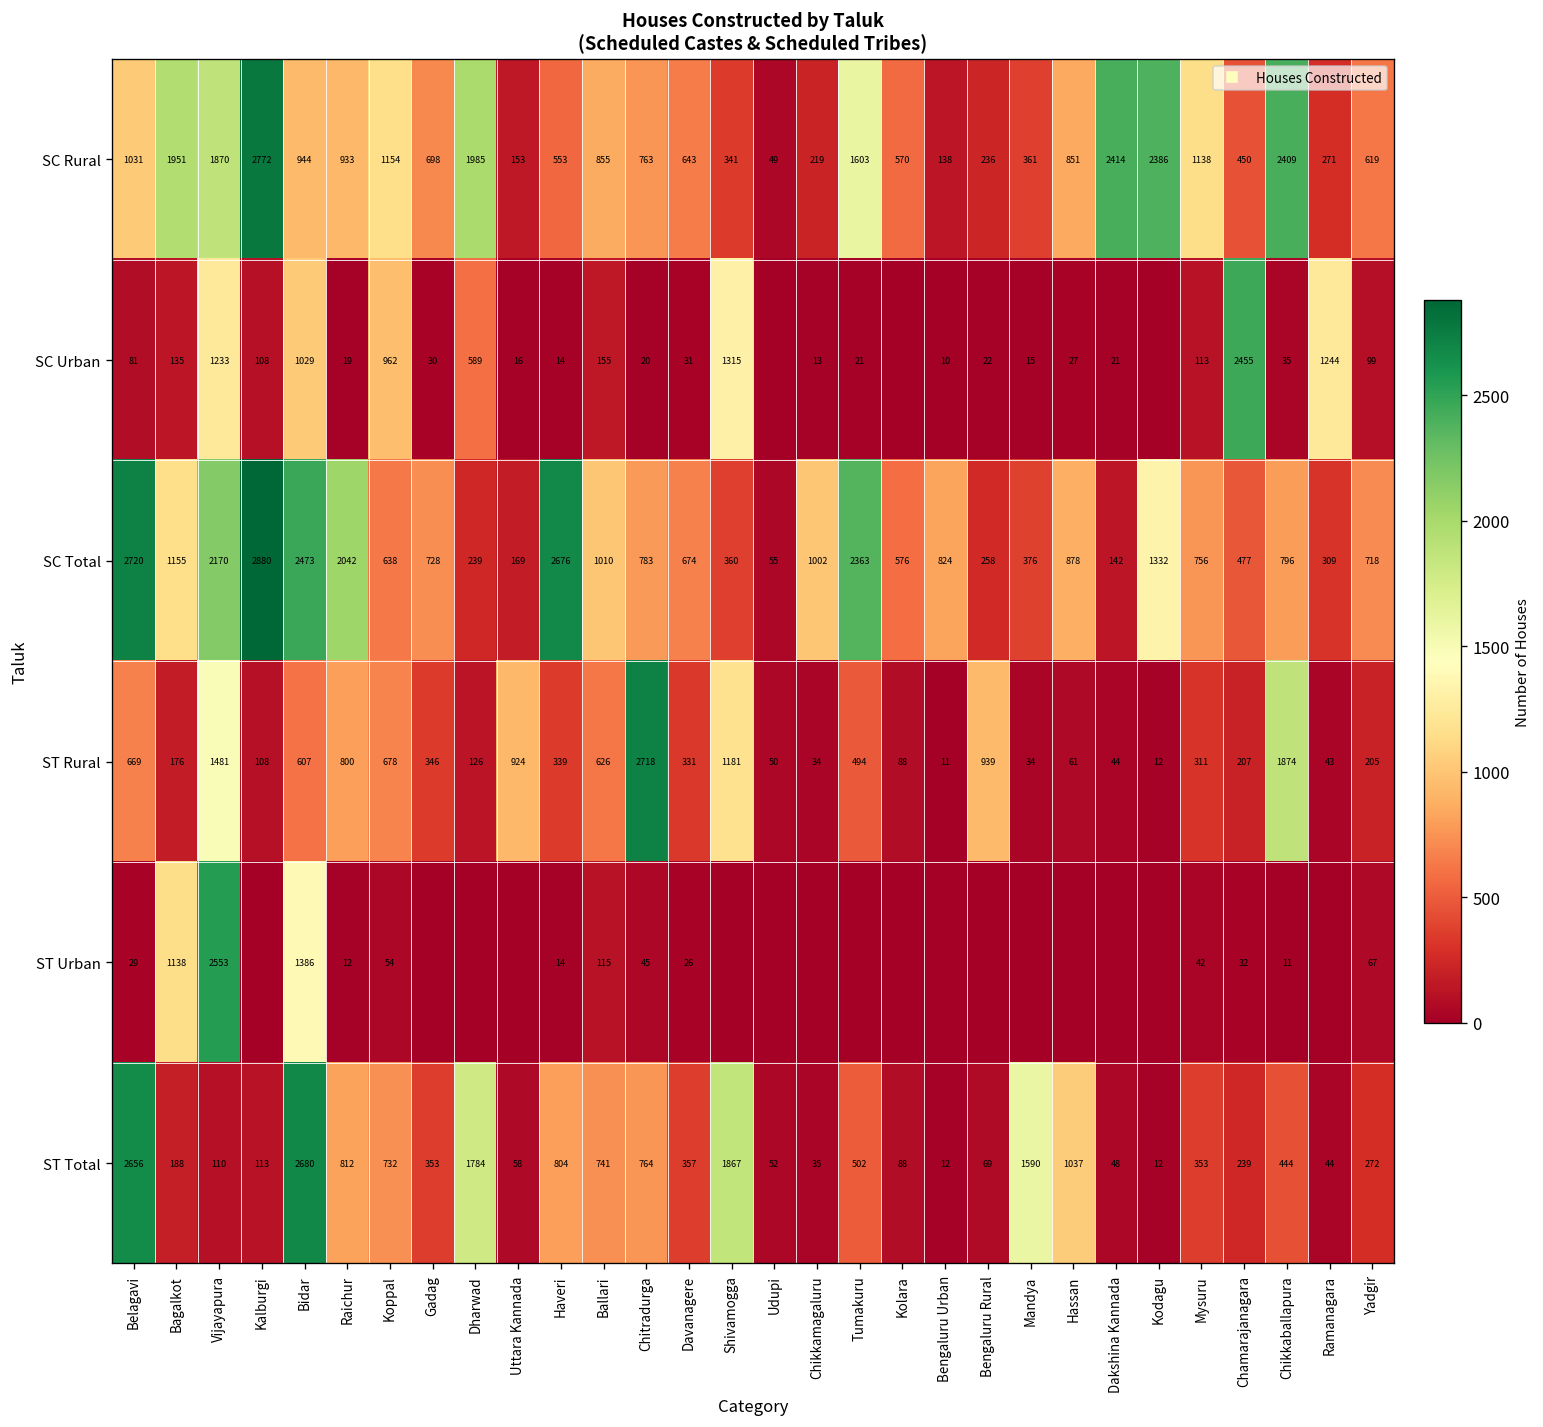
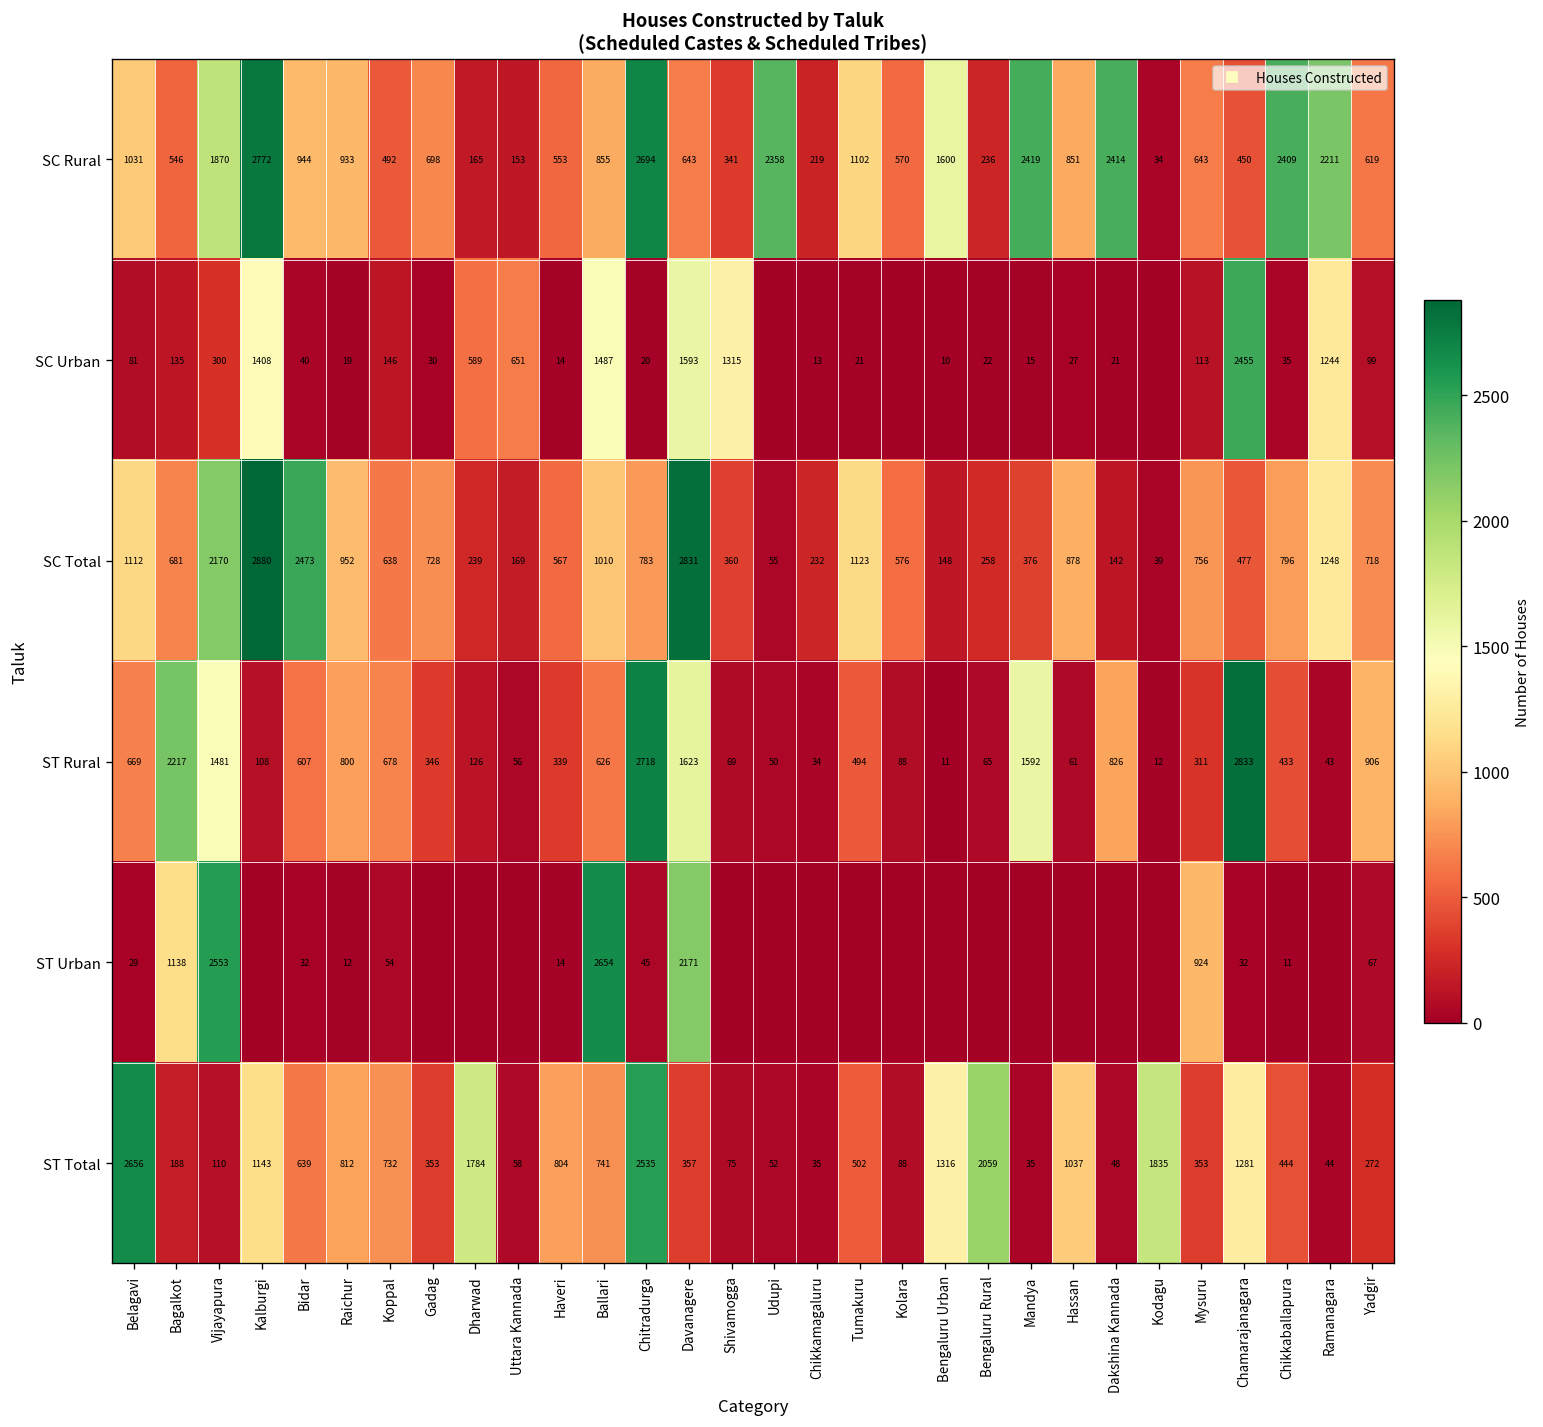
  {
    "SC Rural": {
      "Belagavi": 1031,
-     "Bagalkot": 1951,
+     "Bagalkot": 546,
      "Vijayapura": 1870,
      "Kalburgi": 2772,
      "Bidar": 944,
      "Raichur": 933,
-     "Koppal": 1154,
+     "Koppal": 492,
      "Gadag": 698,
-     "Dharwad": 1985,
+     "Dharwad": 165,
      "Uttara Kannada": 153,
      "Haveri": 553,
      "Ballari": 855,
-     "Chitradurga": 763,
+     "Chitradurga": 2694,
      "Davanagere": 643,
      "Shivamogga": 341,
-     "Udupi": 49,
+     "Udupi": 2358,
      "Chikkamagaluru": 219,
-     "Tumakuru": 1603,
+     "Tumakuru": 1102,
      "Kolara": 570,
-     "Bengaluru Urban": 138,
+     "Bengaluru Urban": 1600,
      "Bengaluru Rural": 236,
-     "Mandya": 361,
+     "Mandya": 2419,
      "Hassan": 851,
      "Dakshina Kannada": 2414,
-     "Kodagu": 2386,
-     "Mysuru": 1138,
+     "Kodagu": 34,
+     "Mysuru": 643,
      "Chamarajanagara": 450,
      "Chikkaballapura": 2409,
-     "Ramanagara": 271,
+     "Ramanagara": 2211,
      "Yadgir": 619
    },
    "SC Urban": {
      "Belagavi": 81,
      "Bagalkot": 135,
-     "Vijayapura": 1233,
-     "Kalburgi": 108,
-     "Bidar": 1029,
+     "Vijayapura": 300,
+     "Kalburgi": 1408,
+     "Bidar": 40,
      "Raichur": 19,
-     "Koppal": 962,
+     "Koppal": 146,
      "Gadag": 30,
      "Dharwad": 589,
-     "Uttara Kannada": 16,
+     "Uttara Kannada": 651,
      "Haveri": 14,
-     "Ballari": 155,
+     "Ballari": 1487,
      "Chitradurga": 20,
-     "Davanagere": 31,
+     "Davanagere": 1593,
      "Shivamogga": 1315,
      "Chikkamagaluru": 13,
      "Tumakuru": 21,
      "Bengaluru Urban": 10,
      "Bengaluru Rural": 22,
      "Mandya": 15,
      "Hassan": 27,
      "Dakshina Kannada": 21,
      "Mysuru": 113,
      "Chamarajanagara": 2455,
      "Chikkaballapura": 35,
      "Ramanagara": 1244,
      "Yadgir": 99
    },
    "SC Total": {
-     "Belagavi": 2720,
-     "Bagalkot": 1155,
+     "Belagavi": 1112,
+     "Bagalkot": 681,
      "Vijayapura": 2170,
      "Kalburgi": 2880,
      "Bidar": 2473,
-     "Raichur": 2042,
+     "Raichur": 952,
      "Koppal": 638,
      "Gadag": 728,
      "Dharwad": 239,
      "Uttara Kannada": 169,
-     "Haveri": 2676,
+     "Haveri": 567,
      "Ballari": 1010,
      "Chitradurga": 783,
-     "Davanagere": 674,
+     "Davanagere": 2831,
      "Shivamogga": 360,
      "Udupi": 55,
-     "Chikkamagaluru": 1002,
-     "Tumakuru": 2363,
+     "Chikkamagaluru": 232,
+     "Tumakuru": 1123,
      "Kolara": 576,
-     "Bengaluru Urban": 824,
+     "Bengaluru Urban": 148,
      "Bengaluru Rural": 258,
      "Mandya": 376,
      "Hassan": 878,
      "Dakshina Kannada": 142,
-     "Kodagu": 1332,
+     "Kodagu": 39,
      "Mysuru": 756,
      "Chamarajanagara": 477,
      "Chikkaballapura": 796,
-     "Ramanagara": 309,
+     "Ramanagara": 1248,
      "Yadgir": 718
    },
    "ST Rural": {
      "Belagavi": 669,
-     "Bagalkot": 176,
+     "Bagalkot": 2217,
      "Vijayapura": 1481,
      "Kalburgi": 108,
      "Bidar": 607,
      "Raichur": 800,
      "Koppal": 678,
      "Gadag": 346,
      "Dharwad": 126,
-     "Uttara Kannada": 924,
+     "Uttara Kannada": 56,
      "Haveri": 339,
      "Ballari": 626,
      "Chitradurga": 2718,
-     "Davanagere": 331,
-     "Shivamogga": 1181,
+     "Davanagere": 1623,
+     "Shivamogga": 69,
      "Udupi": 50,
      "Chikkamagaluru": 34,
      "Tumakuru": 494,
      "Kolara": 88,
      "Bengaluru Urban": 11,
-     "Bengaluru Rural": 939,
-     "Mandya": 34,
+     "Bengaluru Rural": 65,
+     "Mandya": 1592,
      "Hassan": 61,
-     "Dakshina Kannada": 44,
+     "Dakshina Kannada": 826,
      "Kodagu": 12,
      "Mysuru": 311,
-     "Chamarajanagara": 207,
-     "Chikkaballapura": 1874,
+     "Chamarajanagara": 2833,
+     "Chikkaballapura": 433,
      "Ramanagara": 43,
-     "Yadgir": 205
+     "Yadgir": 906
    },
    "ST Urban": {
      "Belagavi": 29,
      "Bagalkot": 1138,
      "Vijayapura": 2553,
-     "Bidar": 1386,
+     "Bidar": 32,
      "Raichur": 12,
      "Koppal": 54,
      "Haveri": 14,
-     "Ballari": 115,
+     "Ballari": 2654,
      "Chitradurga": 45,
-     "Davanagere": 26,
-     "Mysuru": 42,
+     "Davanagere": 2171,
+     "Mysuru": 924,
      "Chamarajanagara": 32,
      "Chikkaballapura": 11,
      "Yadgir": 67
    },
    "ST Total": {
      "Belagavi": 2656,
      "Bagalkot": 188,
      "Vijayapura": 110,
-     "Kalburgi": 113,
-     "Bidar": 2680,
+     "Kalburgi": 1143,
+     "Bidar": 639,
      "Raichur": 812,
      "Koppal": 732,
      "Gadag": 353,
      "Dharwad": 1784,
      "Uttara Kannada": 58,
      "Haveri": 804,
      "Ballari": 741,
-     "Chitradurga": 764,
+     "Chitradurga": 2535,
      "Davanagere": 357,
-     "Shivamogga": 1867,
+     "Shivamogga": 75,
      "Udupi": 52,
      "Chikkamagaluru": 35,
      "Tumakuru": 502,
      "Kolara": 88,
-     "Bengaluru Urban": 12,
-     "Bengaluru Rural": 69,
-     "Mandya": 1590,
+     "Bengaluru Urban": 1316,
+     "Bengaluru Rural": 2059,
+     "Mandya": 35,
      "Hassan": 1037,
      "Dakshina Kannada": 48,
-     "Kodagu": 12,
+     "Kodagu": 1835,
      "Mysuru": 353,
-     "Chamarajanagara": 239,
+     "Chamarajanagara": 1281,
      "Chikkaballapura": 444,
      "Ramanagara": 44,
      "Yadgir": 272
    }
  }
